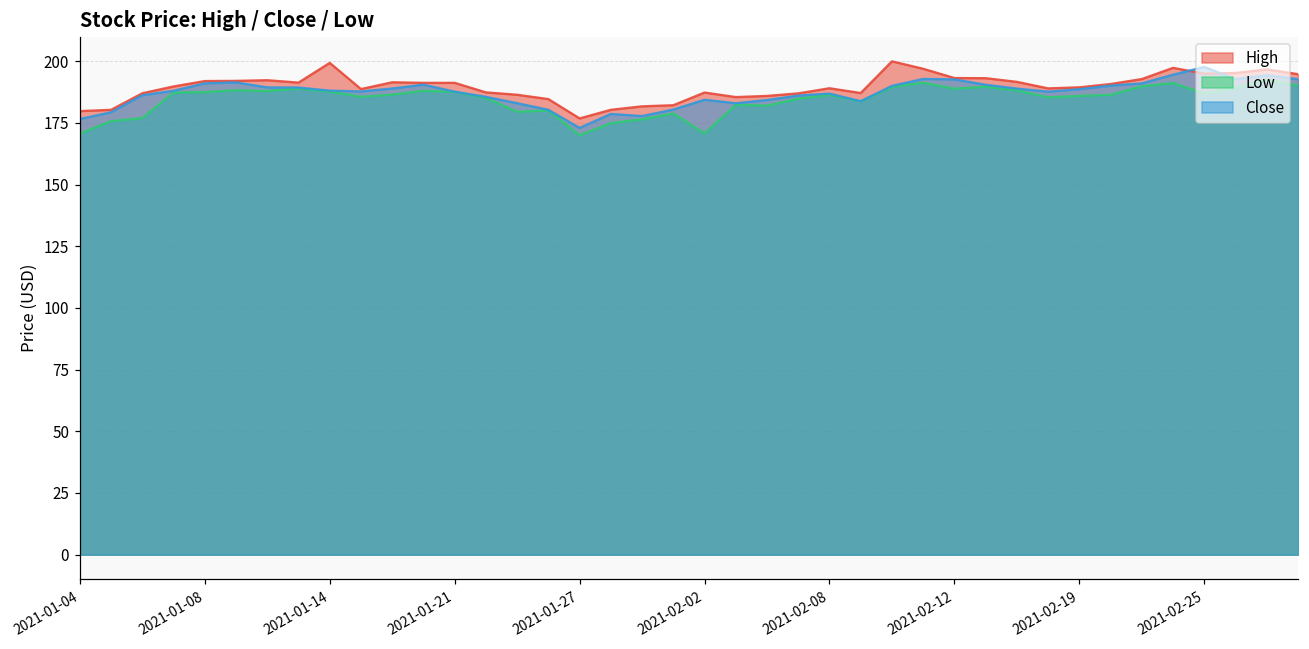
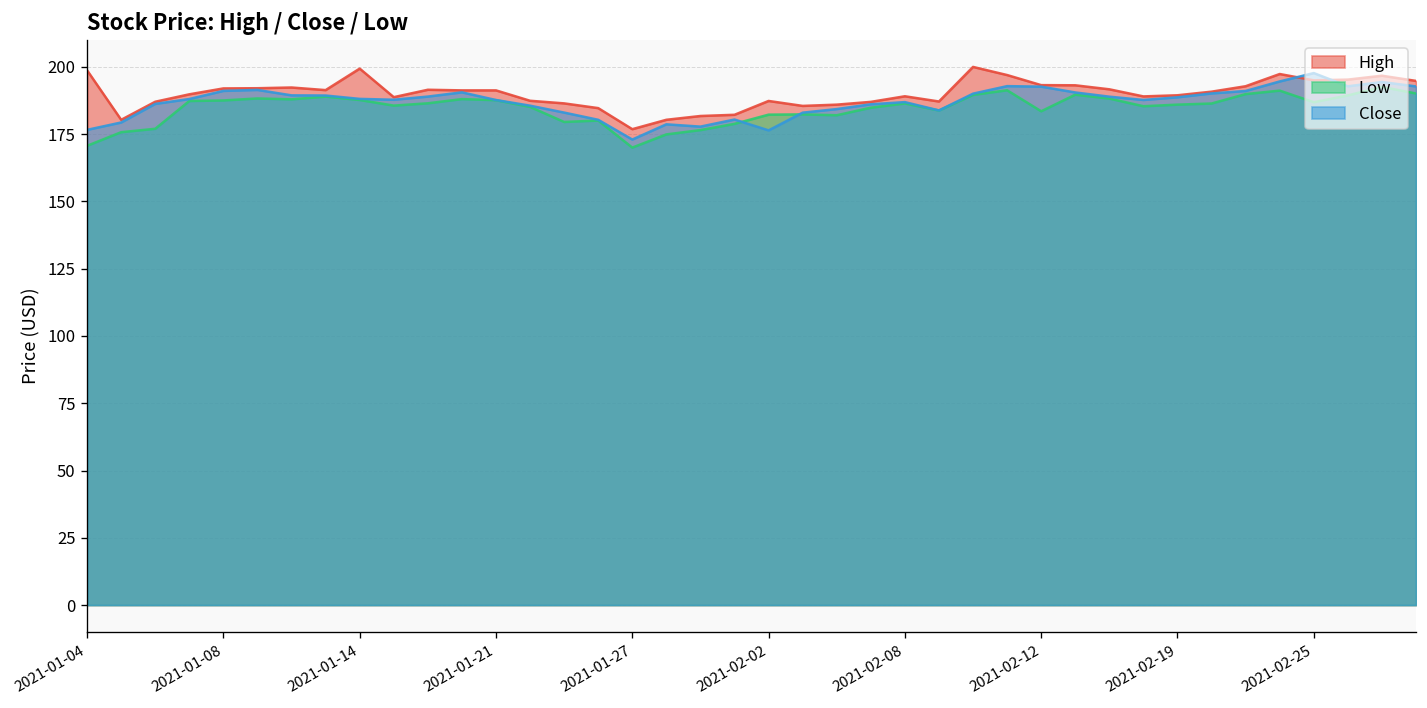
  {
    "High": {
-     "2021-01-04": 180,
+     "2021-01-04": 199,
      "2021-01-14": 199,
      "2021-01-21": 191,
      "2021-01-27": 177,
      "2021-02-02": 187,
      "2021-02-08": 189
    },
    "Low": {
      "2021-01-04": 171,
      "2021-01-08": 188,
      "2021-01-27": 170,
-     "2021-02-02": 171,
-     "2021-02-12": 189,
+     "2021-02-02": 182,
+     "2021-02-12": 184,
      "2021-02-19": 186
    },
    "Close": {
      "2021-01-04": 177,
      "2021-01-27": 173,
-     "2021-02-02": 184
+     "2021-02-02": 176
    }
  }
